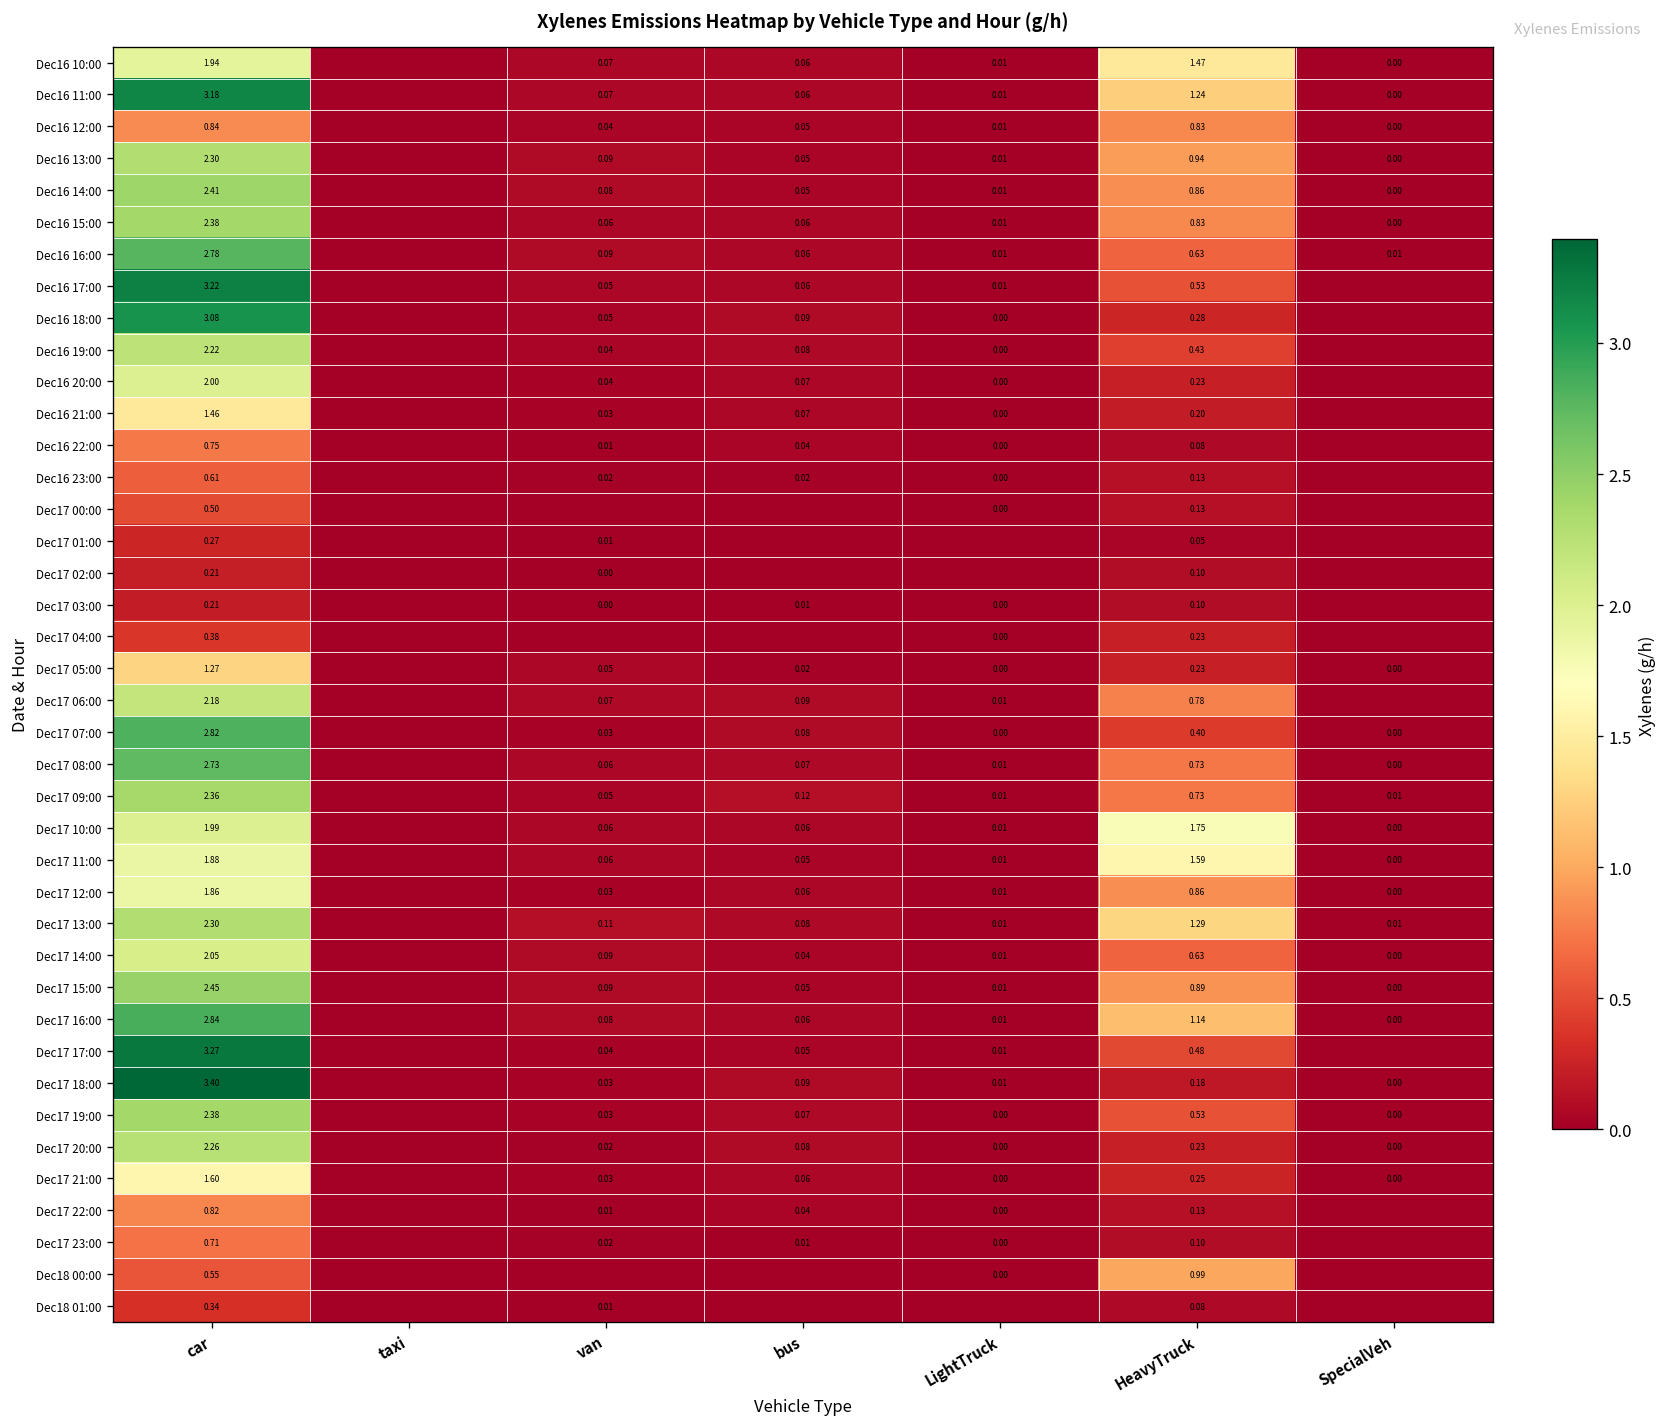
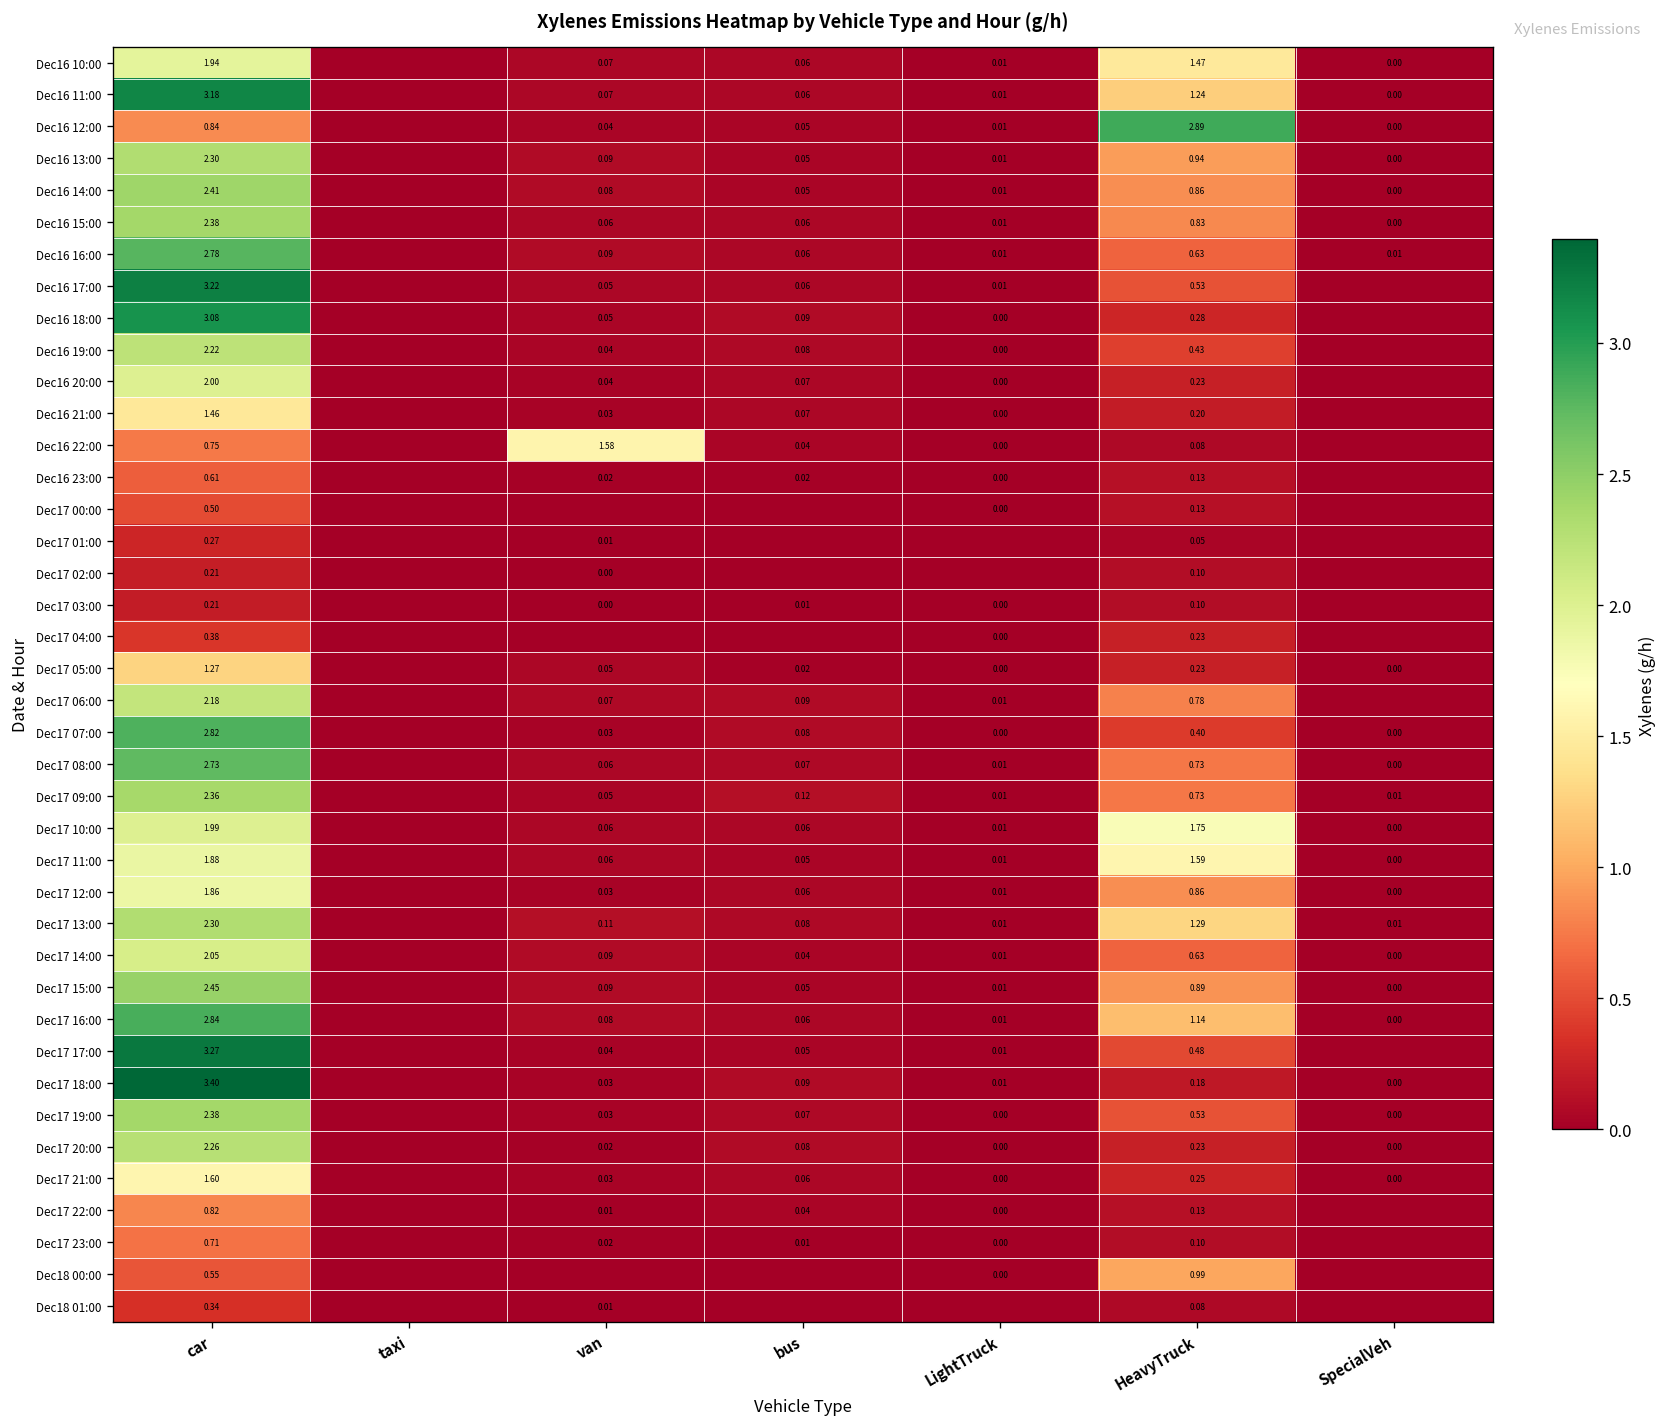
  {
    "Dec16 12:00": {
      "car": 0.84,
      "van": 0.04,
      "bus": 0.05,
      "LightTruck": 0.01,
-     "HeavyTruck": 0.83,
+     "HeavyTruck": 2.89,
      "SpecialVeh": 0.00
    },
    "Dec16 22:00": {
      "car": 0.75,
-     "van": 0.01,
+     "van": 1.58,
      "bus": 0.04,
      "LightTruck": 0.00,
      "HeavyTruck": 0.08
    }
  }
